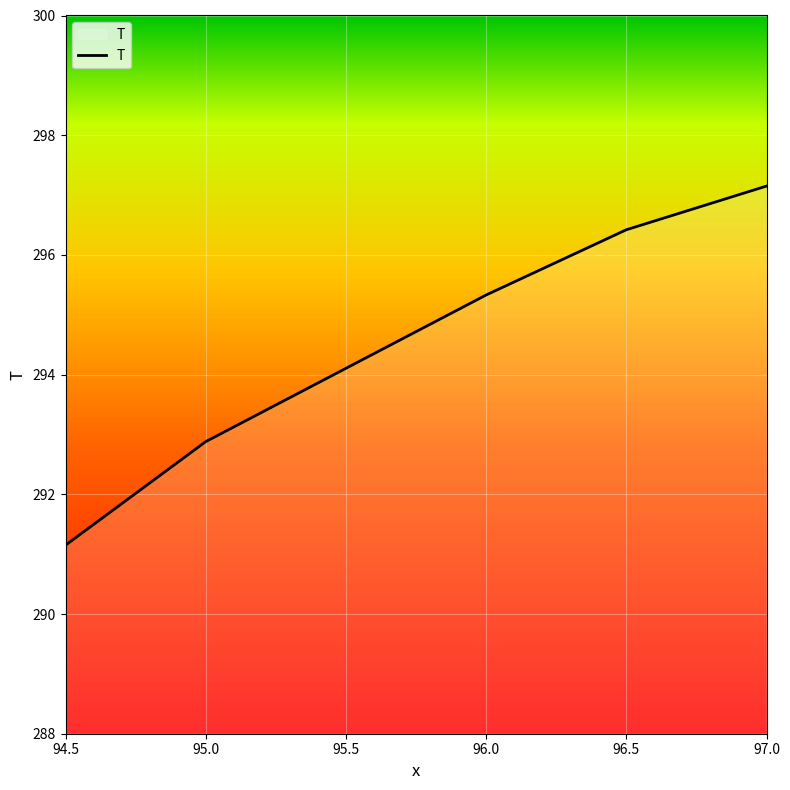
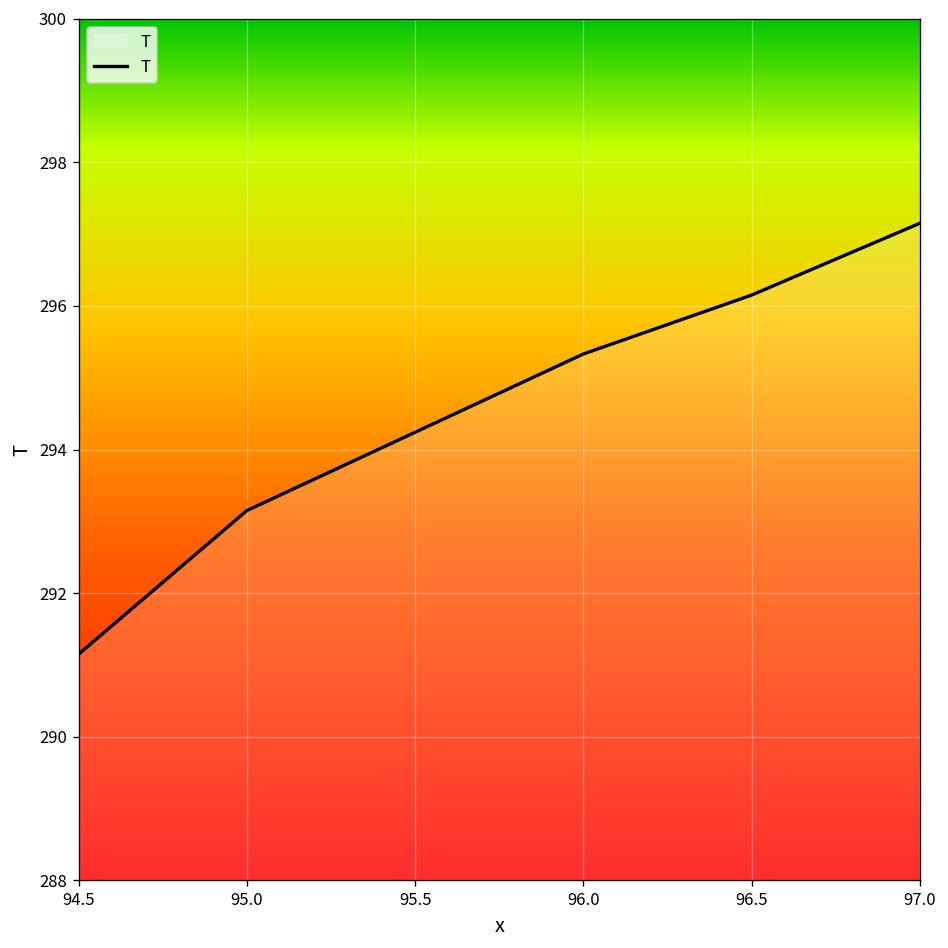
  {
    "94.5": 291.2,
-   "95.0": 292.9,
+   "95.0": 293.2,
    "96.0": 295.3,
-   "96.5": 296.4,
+   "96.5": 296.2,
    "97.0": 297.2
  }
